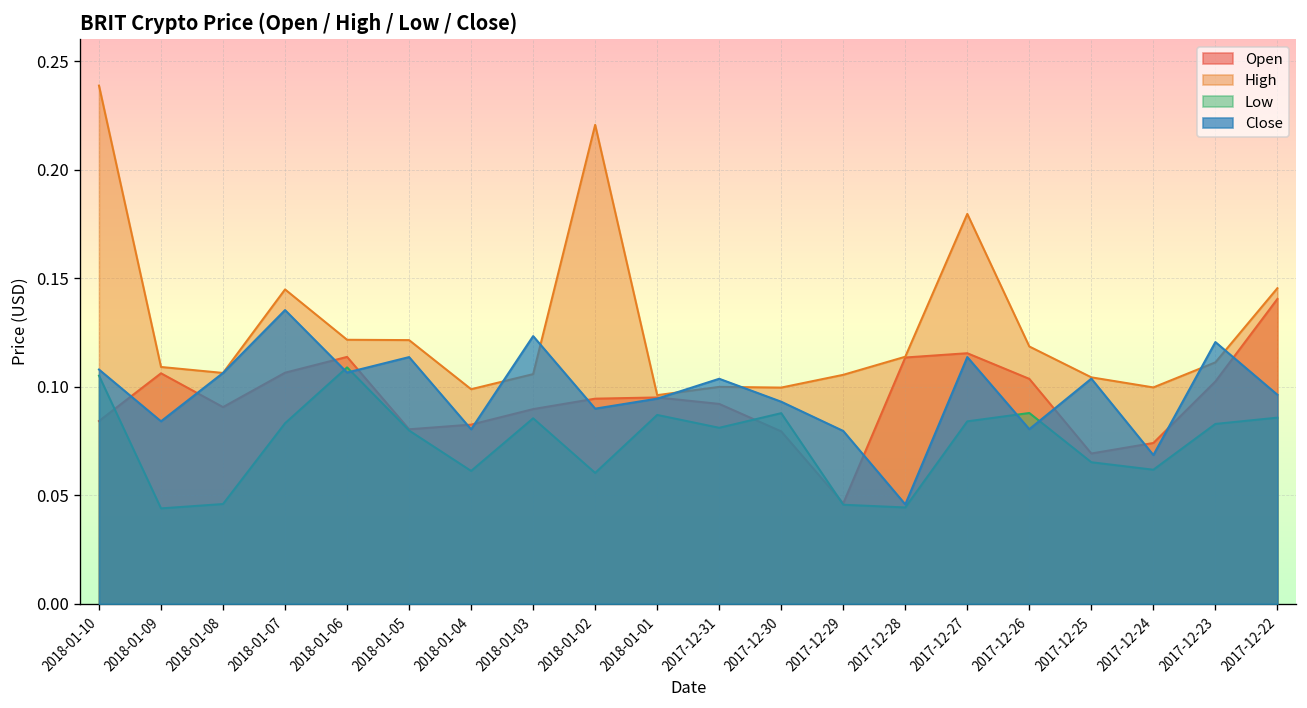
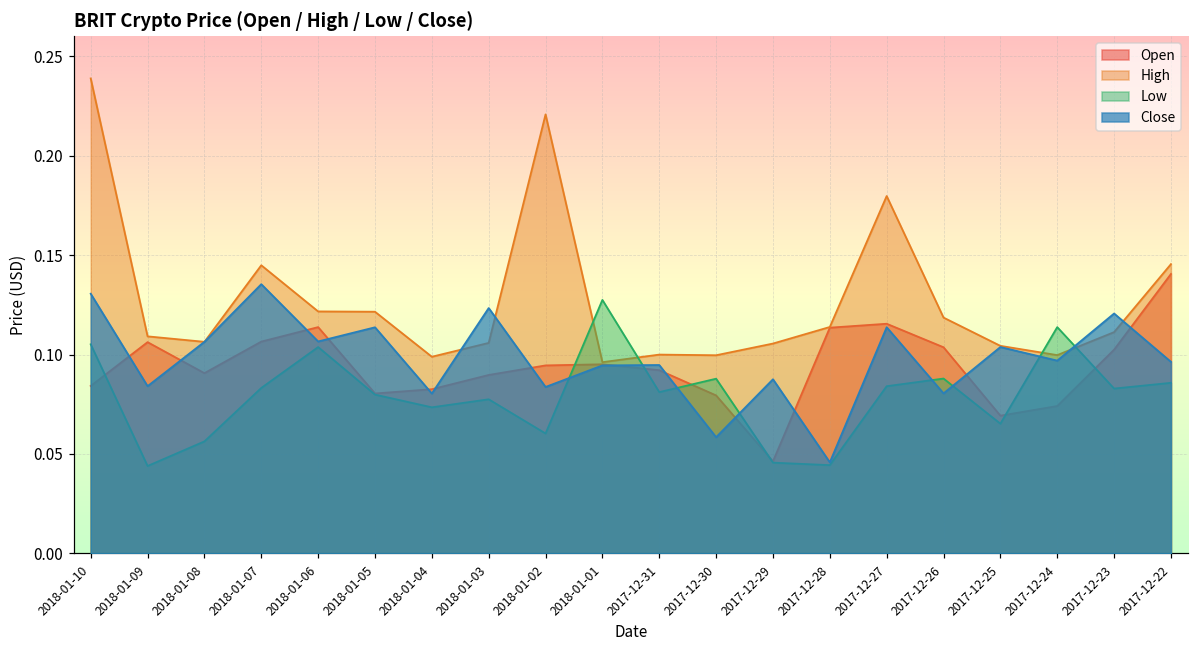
  {
    "Low": {
      "2018-01-10": 0.105,
      "2018-01-09": 0.044,
-     "2018-01-08": 0.046,
+     "2018-01-08": 0.056,
      "2018-01-07": 0.083,
-     "2018-01-06": 0.109,
-     "2018-01-04": 0.061,
-     "2018-01-03": 0.085,
+     "2018-01-06": 0.104,
+     "2018-01-04": 0.073,
+     "2018-01-03": 0.077,
      "2018-01-02": 0.060,
-     "2018-01-01": 0.087,
+     "2018-01-01": 0.127,
      "2017-12-31": 0.081,
      "2017-12-30": 0.088,
      "2017-12-28": 0.044,
      "2017-12-27": 0.084,
      "2017-12-26": 0.088,
      "2017-12-25": 0.065,
-     "2017-12-24": 0.062,
+     "2017-12-24": 0.114,
      "2017-12-23": 0.083,
      "2017-12-22": 0.086
    },
    "Close": {
-     "2018-01-10": 0.108,
+     "2018-01-10": 0.131,
      "2018-01-09": 0.084,
      "2018-01-07": 0.135,
      "2018-01-06": 0.107,
      "2018-01-05": 0.114,
      "2018-01-04": 0.080,
      "2018-01-03": 0.123,
-     "2018-01-02": 0.090,
-     "2017-12-31": 0.104,
-     "2017-12-30": 0.093,
-     "2017-12-29": 0.080,
+     "2018-01-02": 0.084,
+     "2017-12-31": 0.095,
+     "2017-12-30": 0.058,
+     "2017-12-29": 0.088,
      "2017-12-28": 0.046,
      "2017-12-27": 0.114,
      "2017-12-26": 0.080,
-     "2017-12-24": 0.069,
+     "2017-12-24": 0.097,
      "2017-12-23": 0.121,
      "2017-12-22": 0.096
    }
  }
